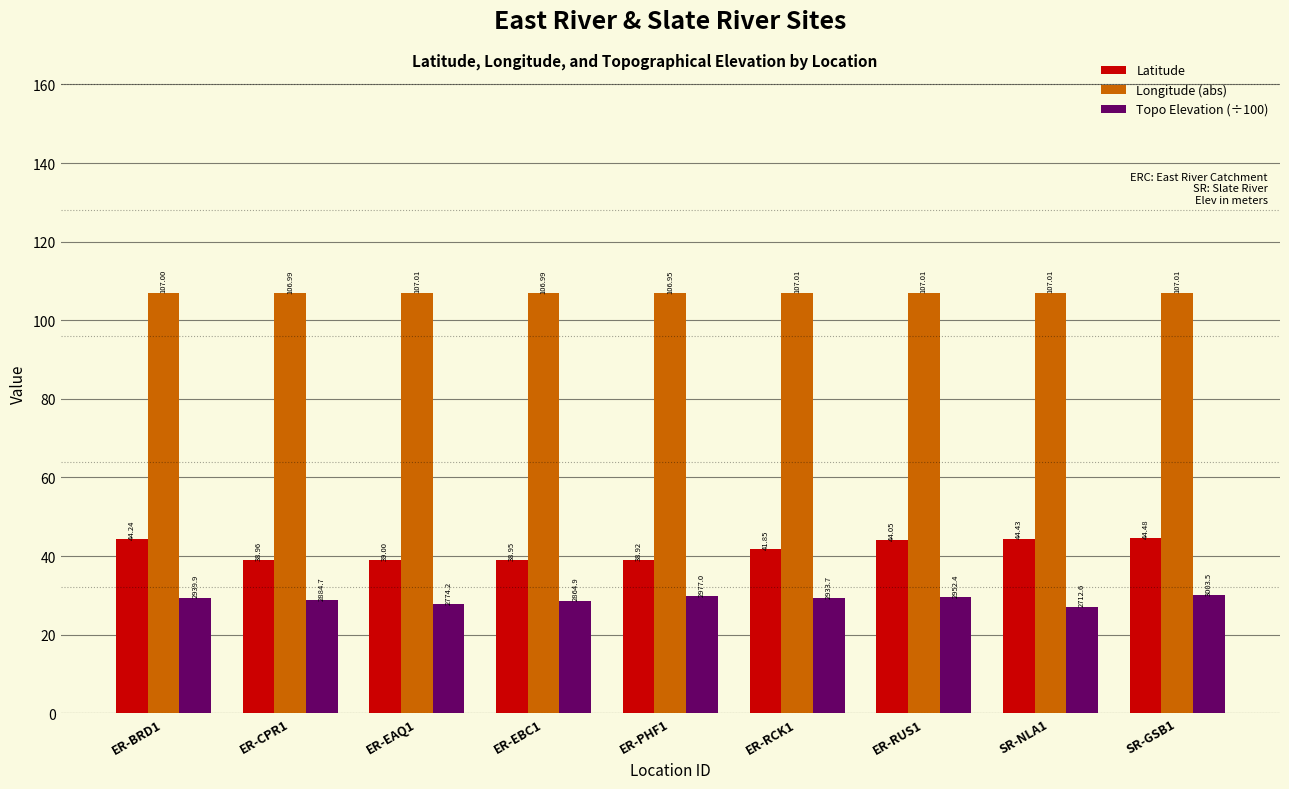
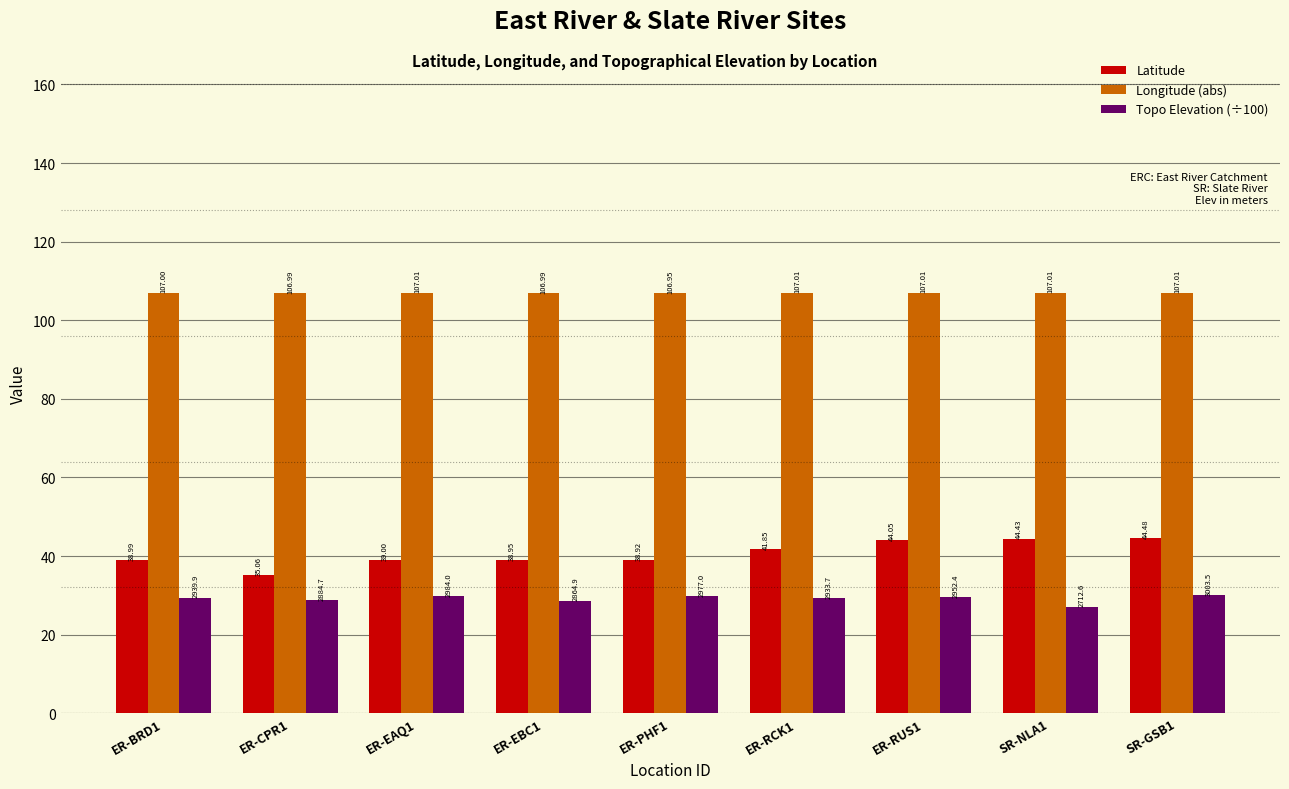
  {
    "Latitude": {
-     "ER-BRD1": 44.24,
-     "ER-CPR1": 38.96,
+     "ER-BRD1": 38.99,
+     "ER-CPR1": 35.06,
      "ER-EAQ1": 39.00,
      "ER-EBC1": 38.95,
      "ER-PHF1": 38.92,
      "ER-RCK1": 41.85,
      "ER-RUS1": 44.05,
      "SR-NLA1": 44.43,
      "SR-GSB1": 44.48
    },
    "Longitude (abs)": {
      "ER-BRD1": 107.00,
      "ER-CPR1": 106.99,
      "ER-EAQ1": 107.01,
      "ER-EBC1": 106.99,
      "ER-PHF1": 106.95,
      "ER-RCK1": 107.01,
      "ER-RUS1": 107.01,
      "SR-NLA1": 107.01,
      "SR-GSB1": 107.01
    },
    "Topo Elevation (÷100)": {
-     "ER-EAQ1": 2774.2
+     "ER-EAQ1": 2984.0
    }
  }
